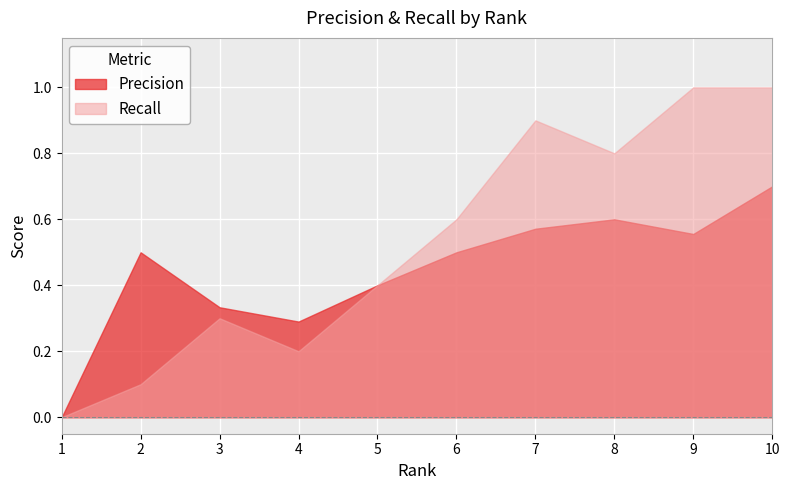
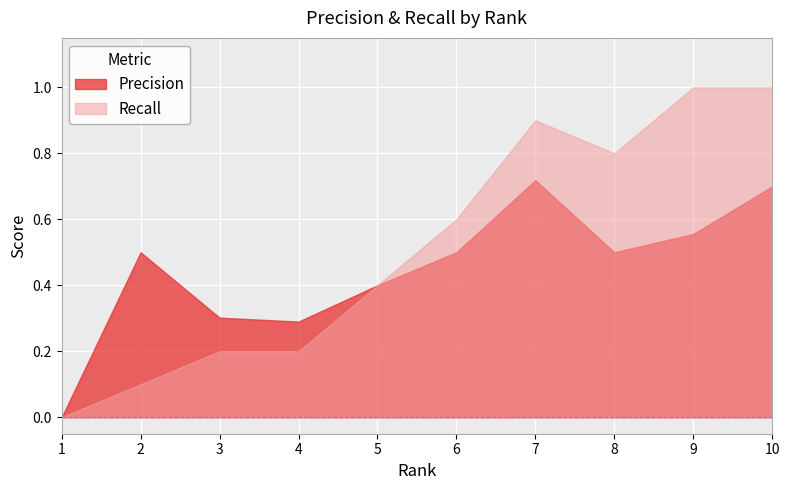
  {
    "Precision": {
      "2": 0.50,
-     "3": 0.33,
+     "3": 0.30,
      "4": 0.29,
      "6": 0.50,
-     "7": 0.57,
-     "8": 0.6,
+     "7": 0.72,
+     "8": 0.5,
      "9": 0.56,
      "10": 0.70
    },
    "Recall": {
      "2": 0.1,
-     "3": 0.3,
+     "3": 0.2,
      "4": 0.2,
      "6": 0.6,
      "7": 0.9,
      "8": 0.8,
      "9": 1.0,
      "10": 1.0
    }
  }
